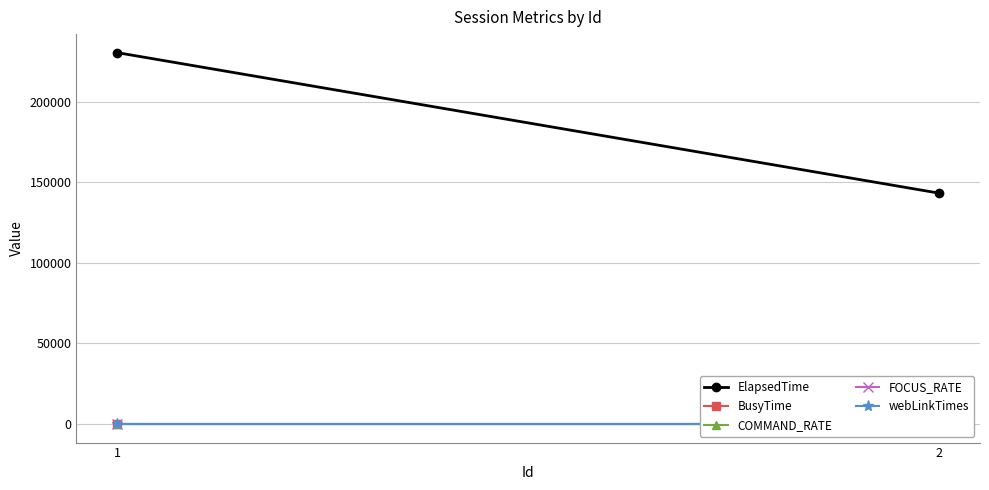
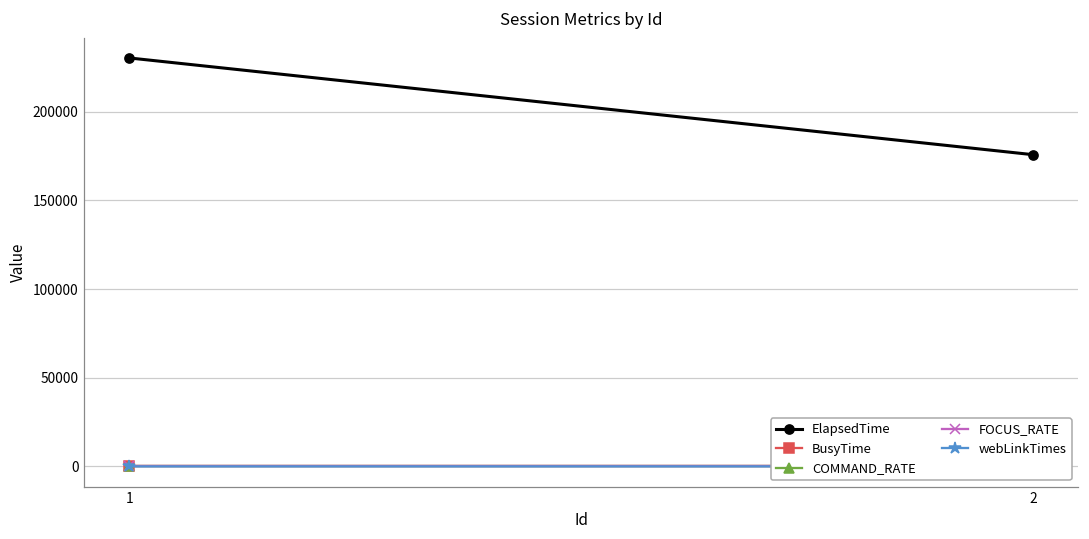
  {
    "ElapsedTime": {
      "1": 230000,
-     "2": 143000
+     "2": 176000
    },
    "webLinkTimes": {
      "1": 0
    }
  }
